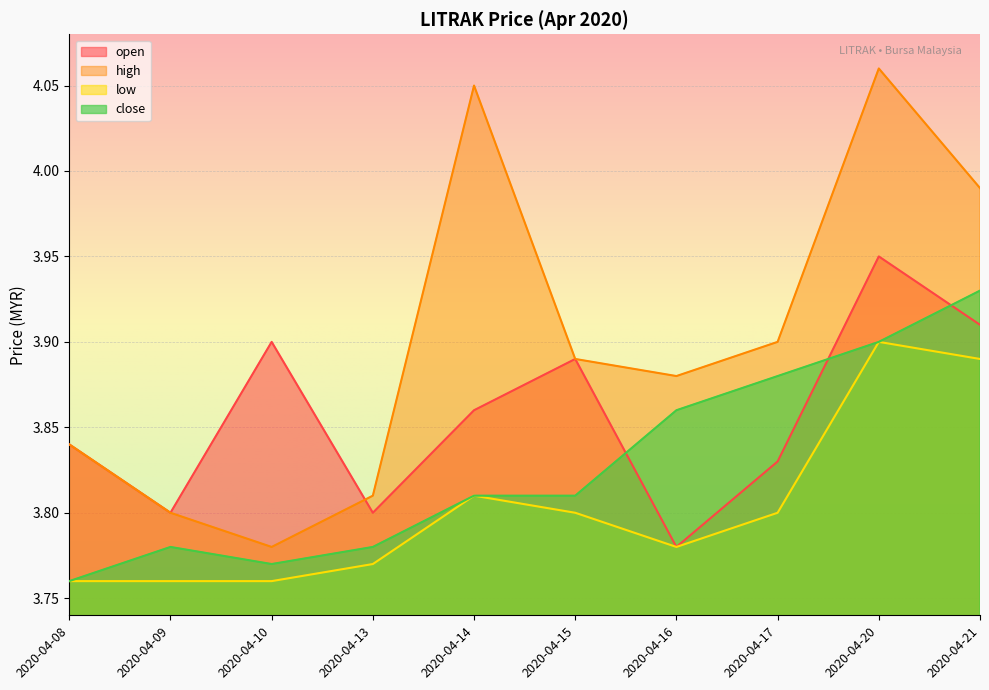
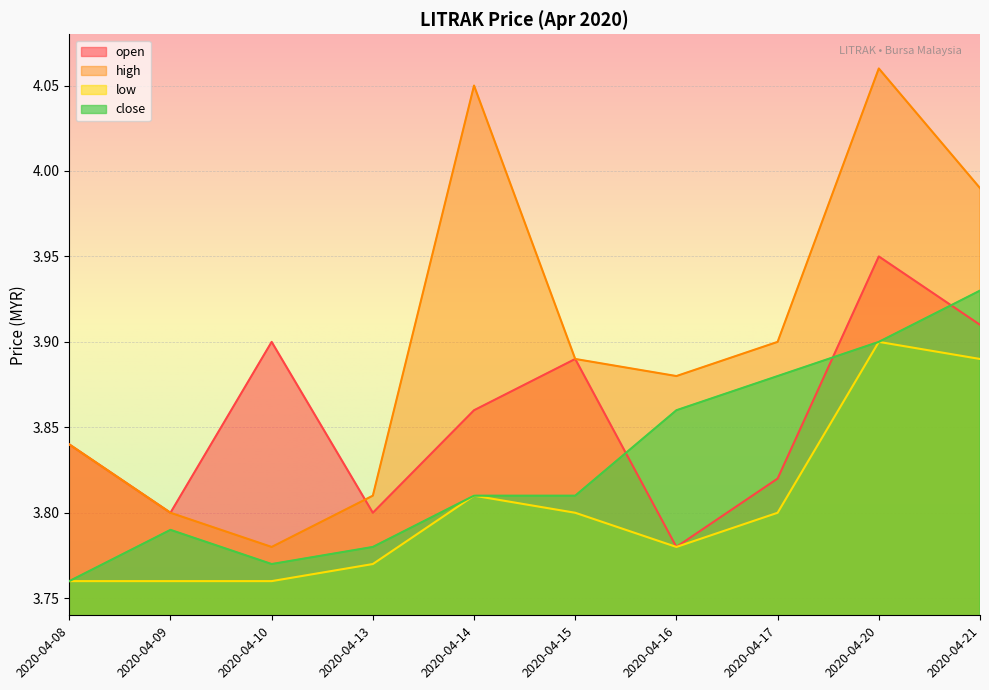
  {
    "open": {
      "2020-04-10": 3.90,
      "2020-04-13": 3.80,
      "2020-04-14": 3.86,
-     "2020-04-17": 3.83,
+     "2020-04-17": 3.82,
      "2020-04-20": 3.95,
      "2020-04-21": 3.91
    },
    "high": {
      "2020-04-10": 3.78,
      "2020-04-13": 3.81,
      "2020-04-14": 4.05,
      "2020-04-16": 3.88,
      "2020-04-17": 3.90,
      "2020-04-20": 4.06,
      "2020-04-21": 3.99
    },
    "low": {
      "2020-04-09": 3.76,
      "2020-04-10": 3.76,
      "2020-04-13": 3.77,
      "2020-04-15": 3.80,
      "2020-04-17": 3.80,
      "2020-04-21": 3.89
    },
    "close": {
-     "2020-04-09": 3.78,
+     "2020-04-09": 3.79,
      "2020-04-10": 3.77,
      "2020-04-13": 3.78,
      "2020-04-15": 3.81,
      "2020-04-16": 3.86,
      "2020-04-17": 3.88,
      "2020-04-21": 3.93
    }
  }
